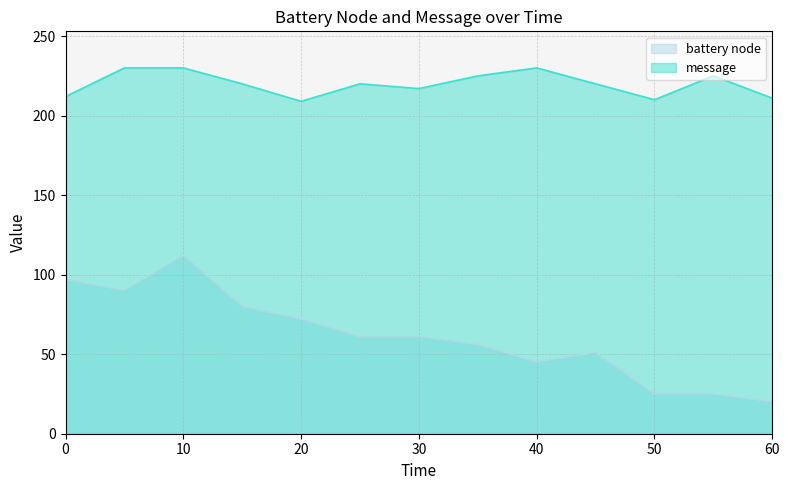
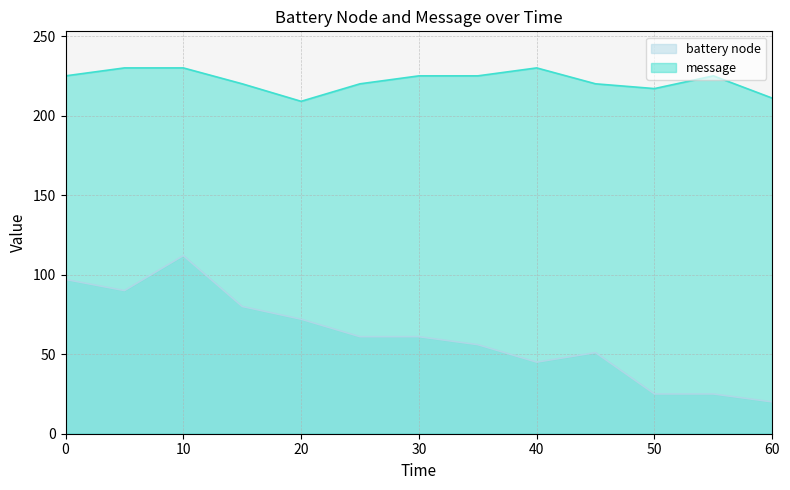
  {
    "battery node": {
      "0": 97,
      "10": 112,
      "20": 72,
      "30": 61,
      "40": 45,
      "50": 25,
      "60": 20
    },
    "message": {
-     "0": 212,
+     "0": 225,
      "10": 230,
      "20": 209,
-     "30": 217,
+     "30": 225,
      "40": 230,
-     "50": 210,
+     "50": 217,
      "60": 211
    }
  }
